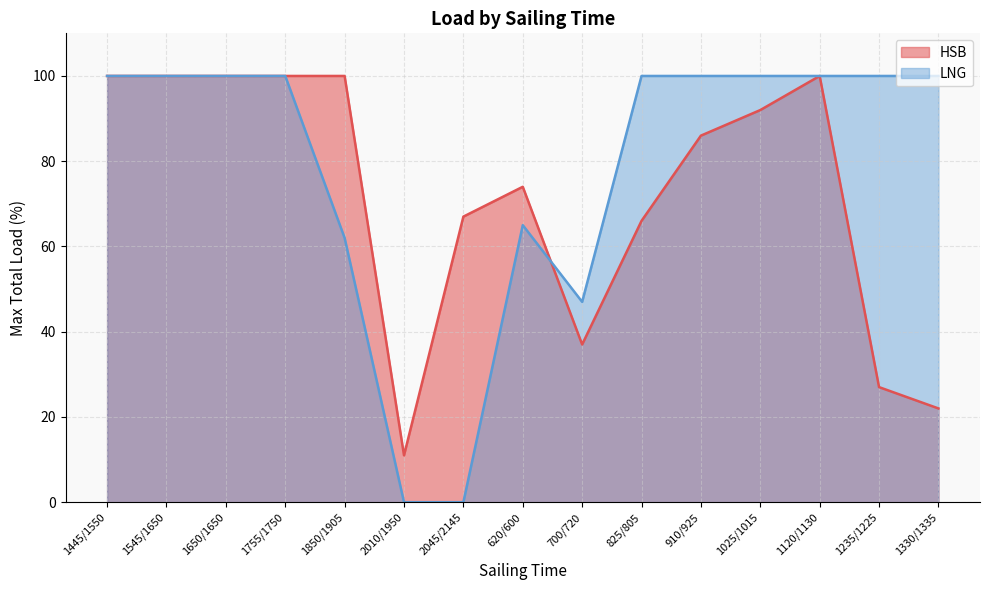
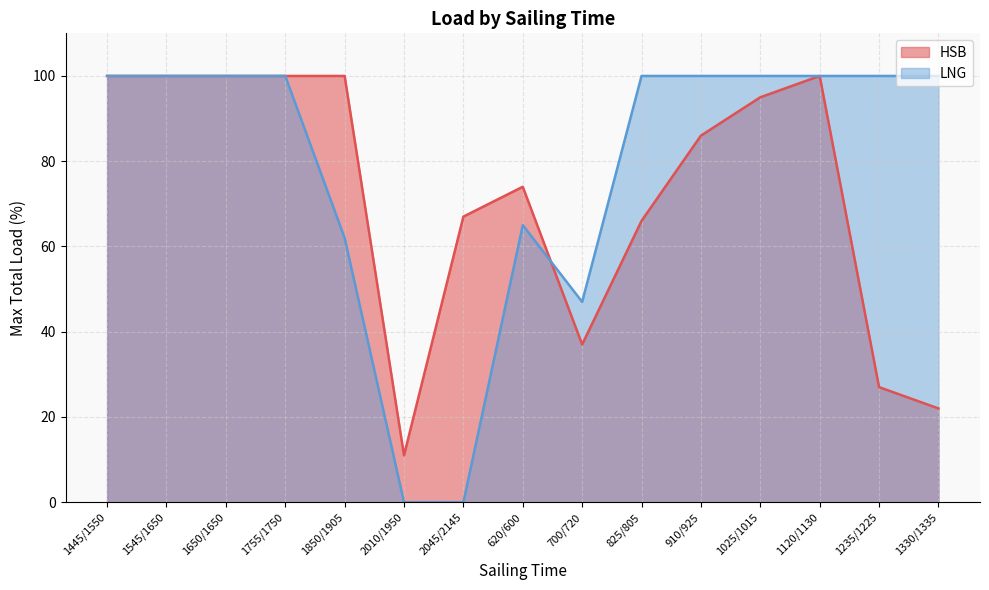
  {
    "HSB": {
      "1850/1905": 100,
      "2010/1950": 11,
      "2045/2145": 67,
      "620/600": 74,
      "700/720": 37,
      "825/805": 66,
      "910/925": 86,
-     "1025/1015": 92,
+     "1025/1015": 95,
      "1235/1225": 27,
      "1330/1335": 22
    },
    "LNG": {
      "1850/1905": 62,
      "2010/1950": 0,
      "2045/2145": 0,
      "620/600": 65,
      "700/720": 47,
      "825/805": 100,
      "910/925": 100,
      "1025/1015": 100,
      "1235/1225": 100
    }
  }
